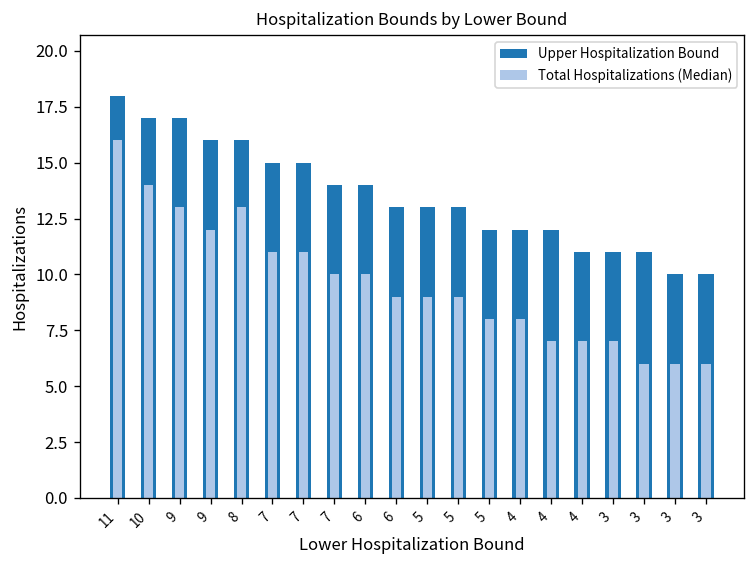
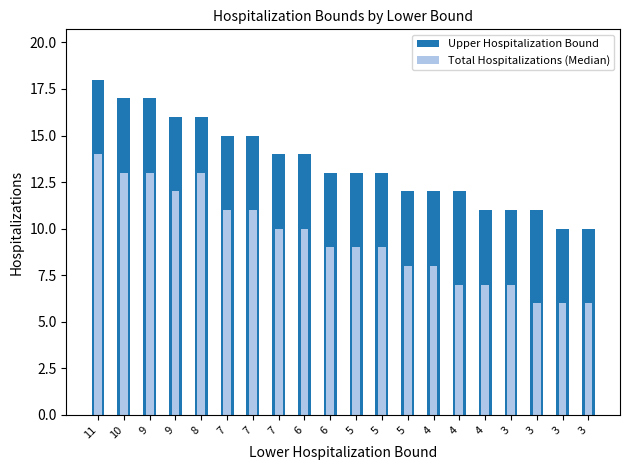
  {
    "Upper Hospitalization Bound": {
      "11": 18,
      "10": 17,
      "8": 16
    },
    "Total Hospitalizations (Median)": {
-     "11": 16,
-     "10": 14
+     "11": 14,
+     "10": 13
    }
  }
